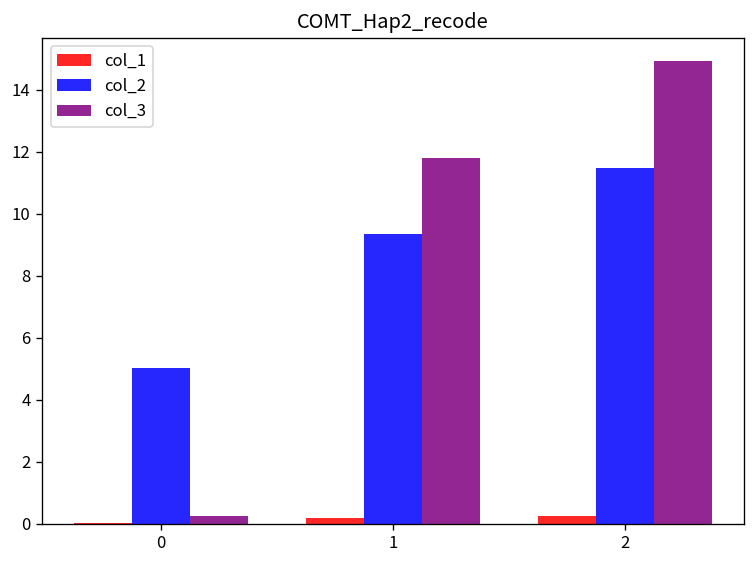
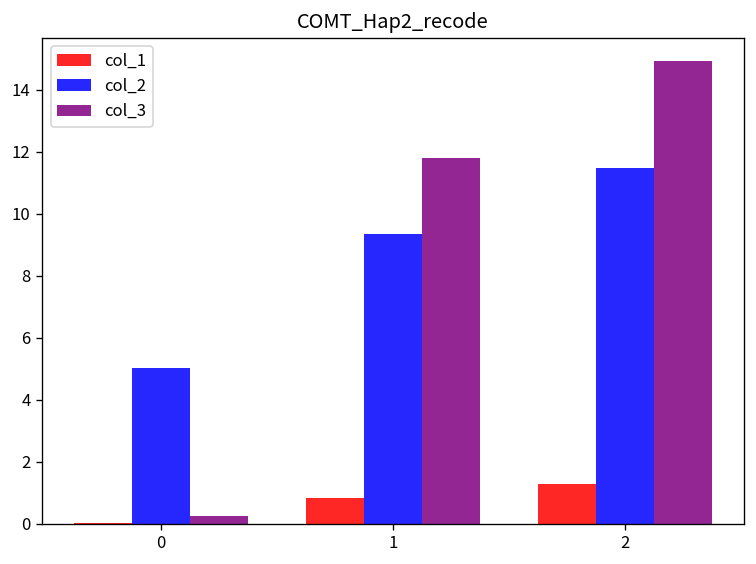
  {
    "col_1": {
-     "1": 0.2,
-     "2": 0.2
+     "1": 0.8,
+     "2": 1.3
    },
    "col_2": {
      "0": 5.0,
      "1": 9.3,
      "2": 11.5
    },
    "col_3": {
      "0": 0.2,
      "1": 11.8,
      "2": 14.9
    }
  }
